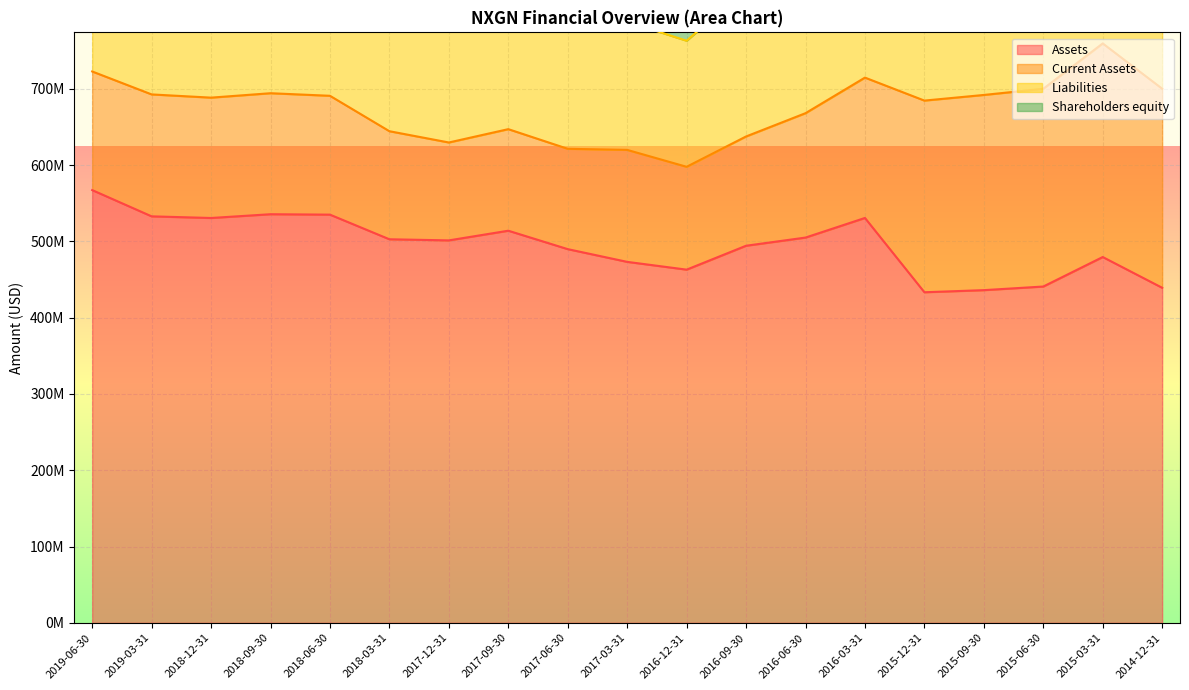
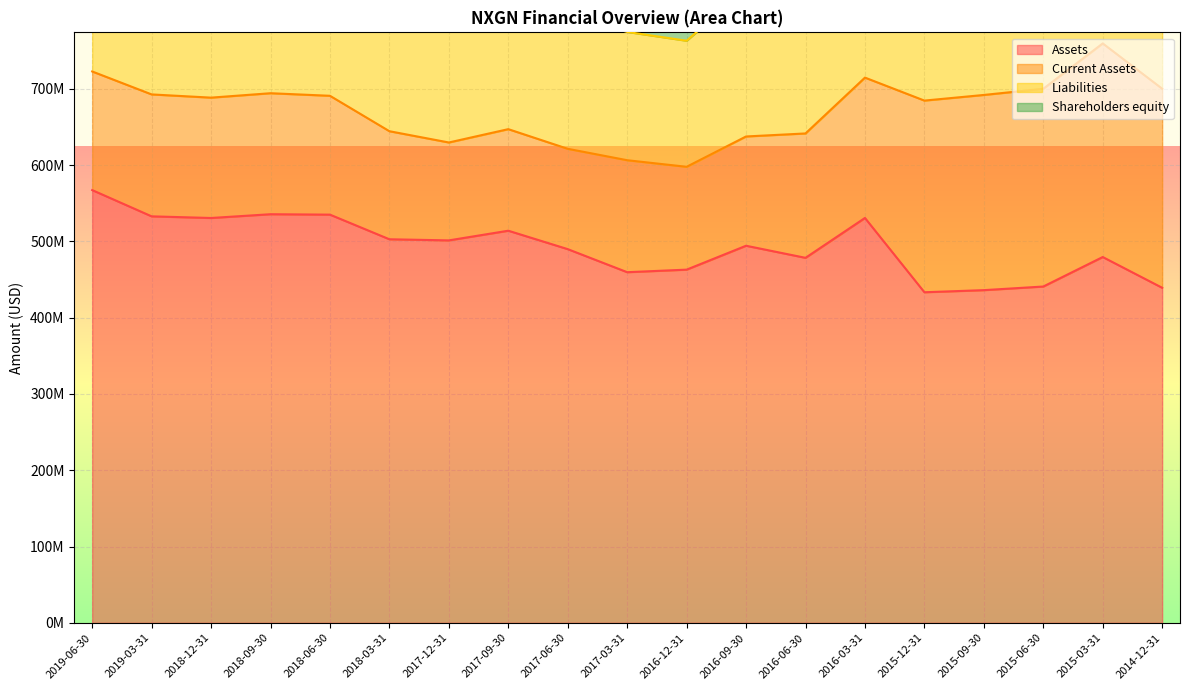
  {
    "Assets": {
      "2019-06-30": 570000000,
      "2019-03-31": 530000000,
      "2018-12-31": 530000000,
      "2018-09-30": 540000000,
      "2018-06-30": 540000000,
      "2018-03-31": 500000000,
      "2017-12-31": 500000000,
      "2017-09-30": 510000000,
      "2017-06-30": 490000000,
-     "2017-03-31": 470000000,
+     "2017-03-31": 460000000,
      "2016-12-31": 460000000,
      "2016-09-30": 490000000,
-     "2016-06-30": 510000000,
+     "2016-06-30": 480000000,
      "2016-03-31": 530000000,
      "2015-12-31": 430000000,
      "2015-09-30": 440000000,
      "2015-06-30": 440000000,
      "2015-03-31": 480000000,
      "2014-12-31": 440000000
    }
  }
